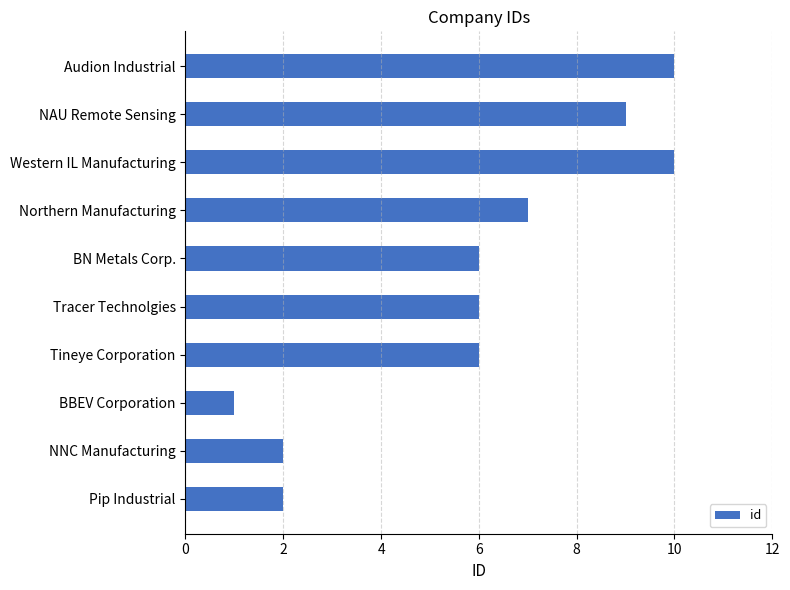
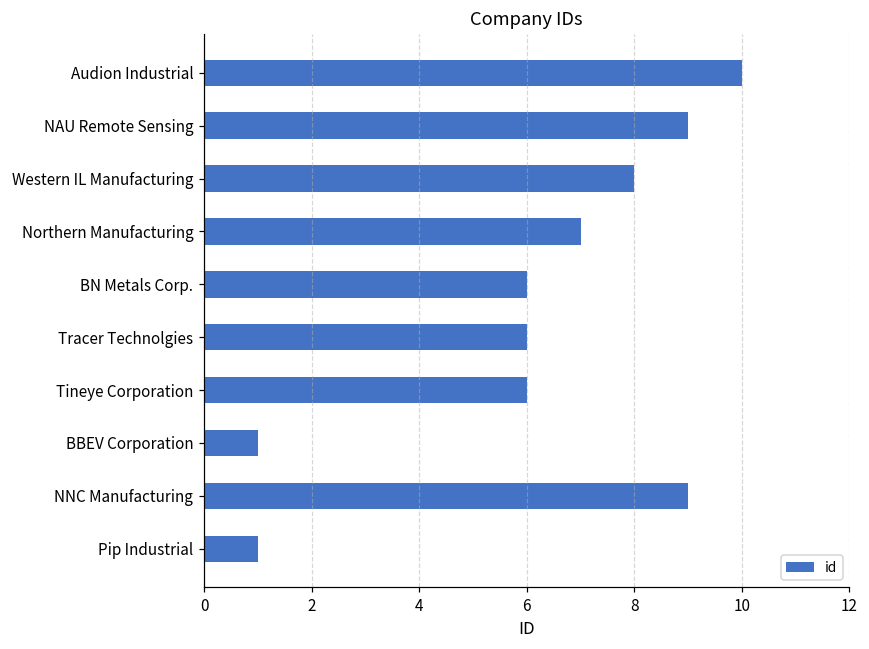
  {
    "Audion Industrial": 10,
    "NAU Remote Sensing": 9,
-   "Western IL Manufacturing": 10,
+   "Western IL Manufacturing": 8,
    "Northern Manufacturing": 7,
    "BN Metals Corp.": 6,
    "Tracer Technolgies": 6,
    "Tineye Corporation": 6,
    "BBEV Corporation": 1,
-   "NNC Manufacturing": 2,
-   "Pip Industrial": 2
+   "NNC Manufacturing": 9,
+   "Pip Industrial": 1
  }
